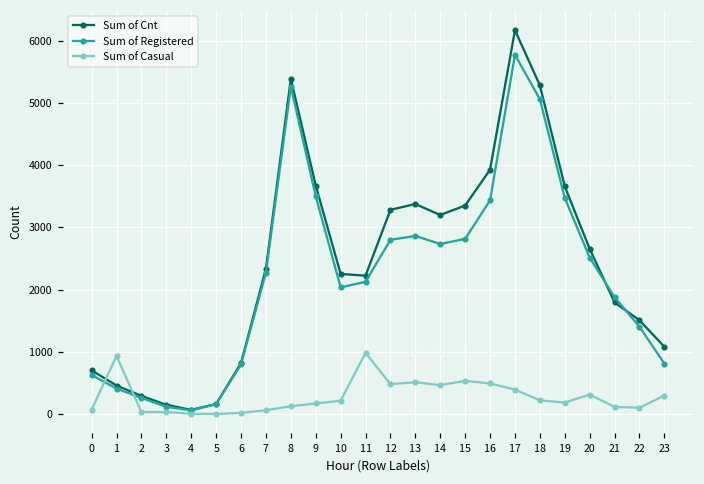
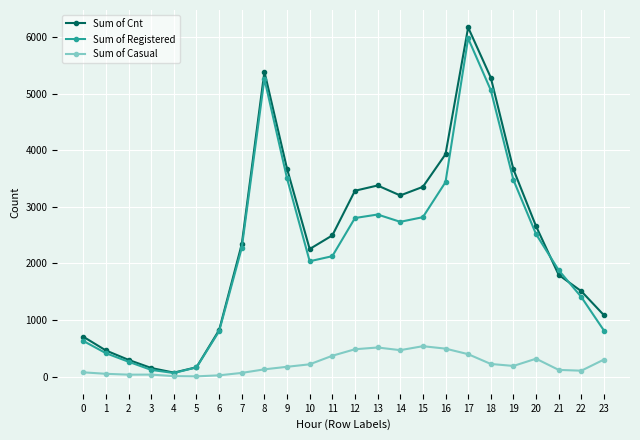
  {
    "Sum of Cnt": {
      "0": 700,
      "1": 500,
      "7": 2300,
      "8": 5400,
      "9": 3700,
      "10": 2300,
-     "11": 2200,
+     "11": 2500,
      "12": 3300,
      "13": 3400,
      "14": 3200,
      "15": 3400,
      "16": 3900,
      "17": 6200,
      "18": 5300,
      "19": 3700,
      "20": 2700,
      "21": 1800,
      "22": 1500,
      "23": 1100
    },
    "Sum of Registered": {
      "0": 600,
      "1": 400,
      "7": 2300,
      "8": 5300,
      "9": 3500,
      "10": 2000,
      "11": 2100,
      "12": 2800,
      "13": 2900,
      "14": 2700,
      "15": 2800,
      "16": 3400,
-     "17": 5800,
+     "17": 6000,
      "18": 5100,
      "19": 3500,
      "20": 2500,
      "21": 1900,
      "22": 1400,
      "23": 800
    },
    "Sum of Casual": {
      "0": 100,
-     "1": 900,
+     "1": 0,
      "2": 0,
      "3": 0,
      "4": 0,
      "5": 0,
      "6": 0,
      "7": 100,
      "8": 100,
      "9": 200,
      "10": 200,
-     "11": 1000,
+     "11": 400,
      "12": 500,
      "13": 500,
      "14": 500,
      "15": 500,
      "16": 500,
      "17": 400,
      "18": 200,
      "19": 200,
      "20": 300,
      "21": 100,
      "22": 100,
      "23": 300
    }
  }
